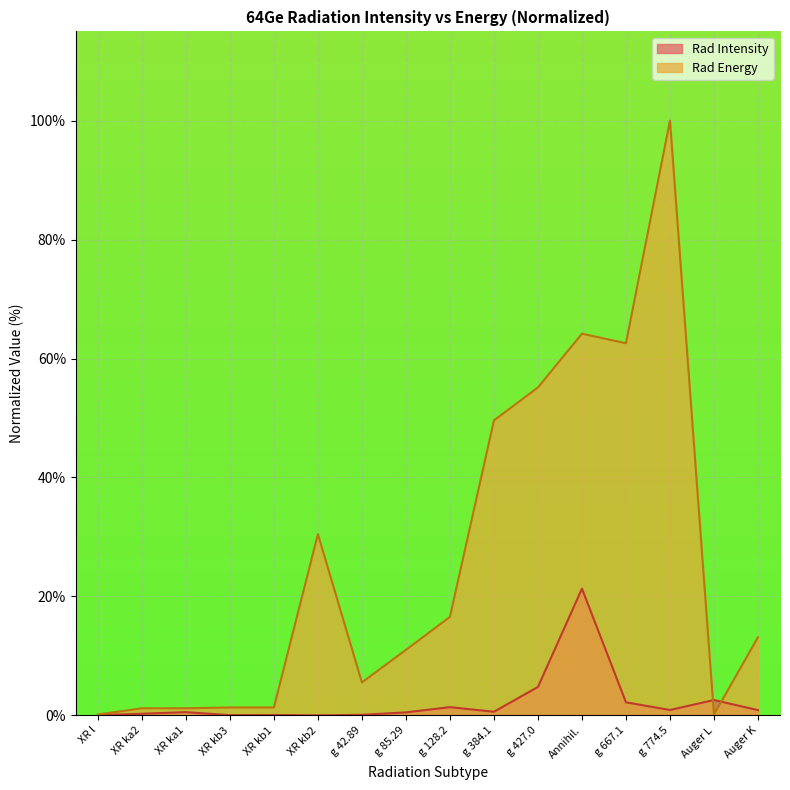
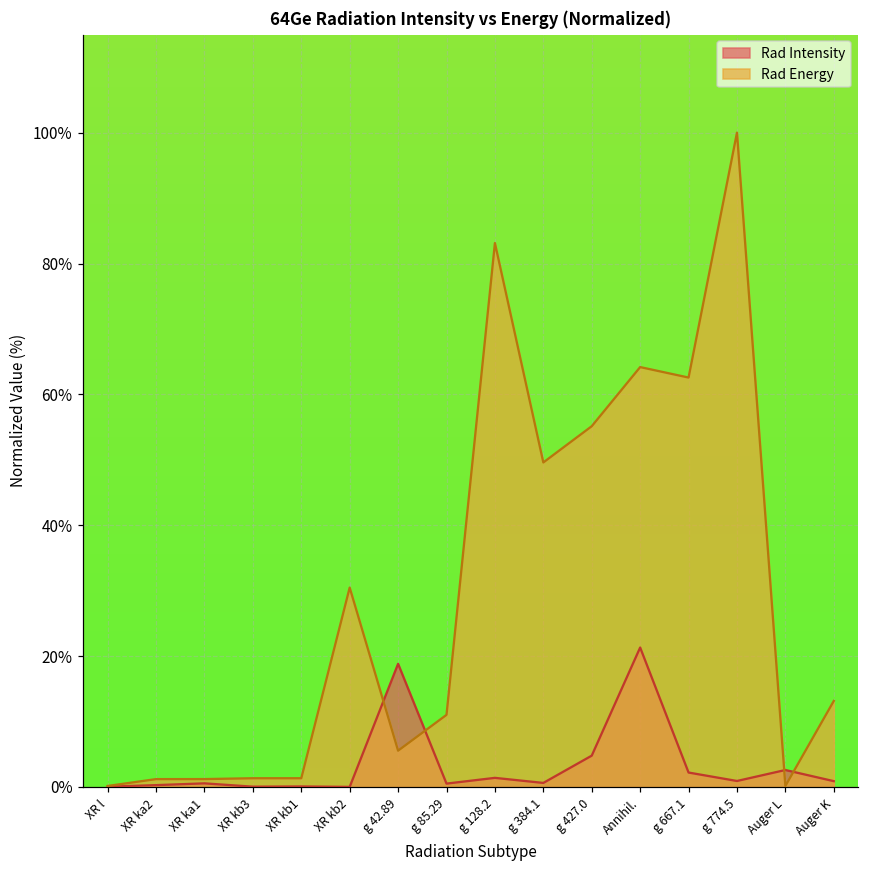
  {
    "Rad Intensity": {
      "XR ka2": "0%",
      "XR ka1": "1%",
      "XR kb3": "0%",
      "XR kb1": "0%",
      "XR kb2": "0%",
-     "g 42.89": "0%",
+     "g 42.89": "19%",
      "g 85.29": "1%",
      "g 128.2": "1%",
      "g 384.1": "1%",
      "g 427.0": "5%",
      "Annihil.": "21%",
      "g 667.1": "2%",
      "g 774.5": "1%",
      "Auger L": "3%",
      "Auger K": "1%"
    },
    "Rad Energy": {
      "XR ka2": "1%",
      "XR ka1": "1%",
      "XR kb3": "1%",
      "XR kb1": "1%",
      "XR kb2": "30%",
      "g 42.89": "6%",
      "g 85.29": "11%",
-     "g 128.2": "17%",
+     "g 128.2": "83%",
      "g 384.1": "50%",
      "g 427.0": "55%",
      "Annihil.": "64%",
      "g 667.1": "63%",
      "g 774.5": "100%",
      "Auger L": "0%",
      "Auger K": "13%"
    }
  }
